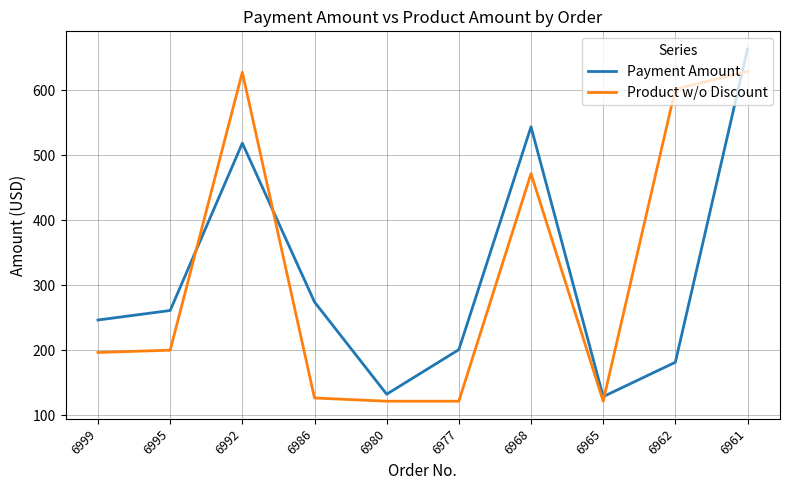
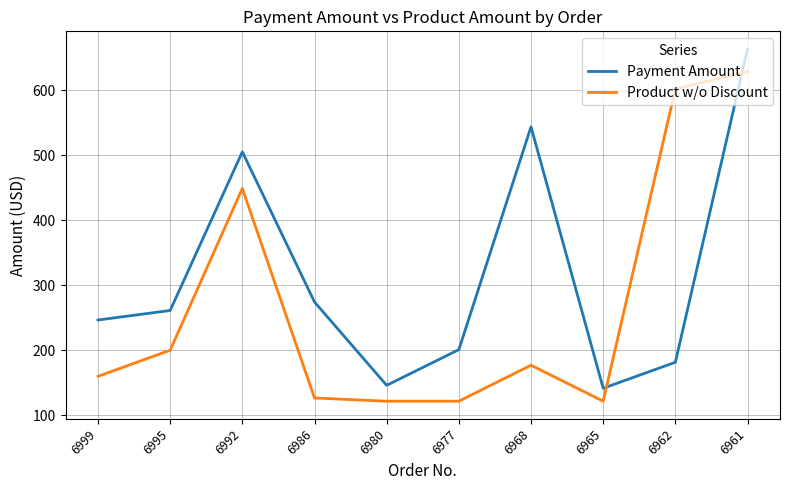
  {
    "Payment Amount": {
      "6999": 250,
      "6995": 260,
-     "6992": 520,
+     "6992": 510,
      "6986": 270,
-     "6980": 130,
+     "6980": 150,
      "6977": 200,
      "6968": 540,
-     "6965": 130,
+     "6965": 140,
      "6962": 180
    },
    "Product w/o Discount": {
-     "6999": 200,
+     "6999": 160,
      "6995": 200,
-     "6992": 630,
+     "6992": 450,
      "6986": 130,
      "6980": 120,
      "6977": 120,
-     "6968": 470,
+     "6968": 180,
      "6965": 120
    }
  }
